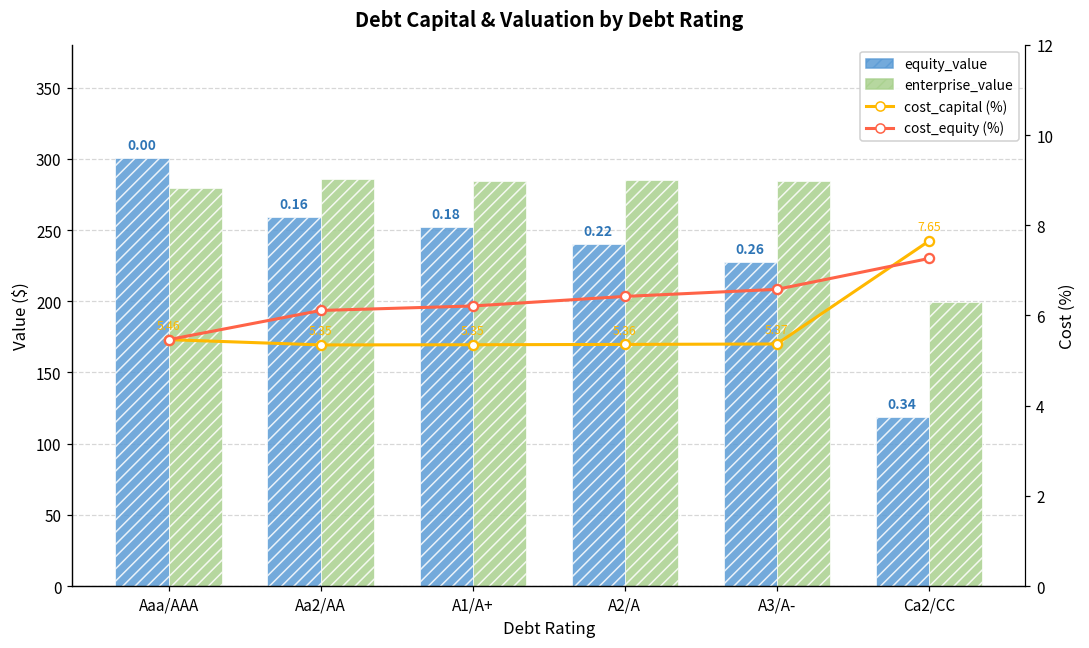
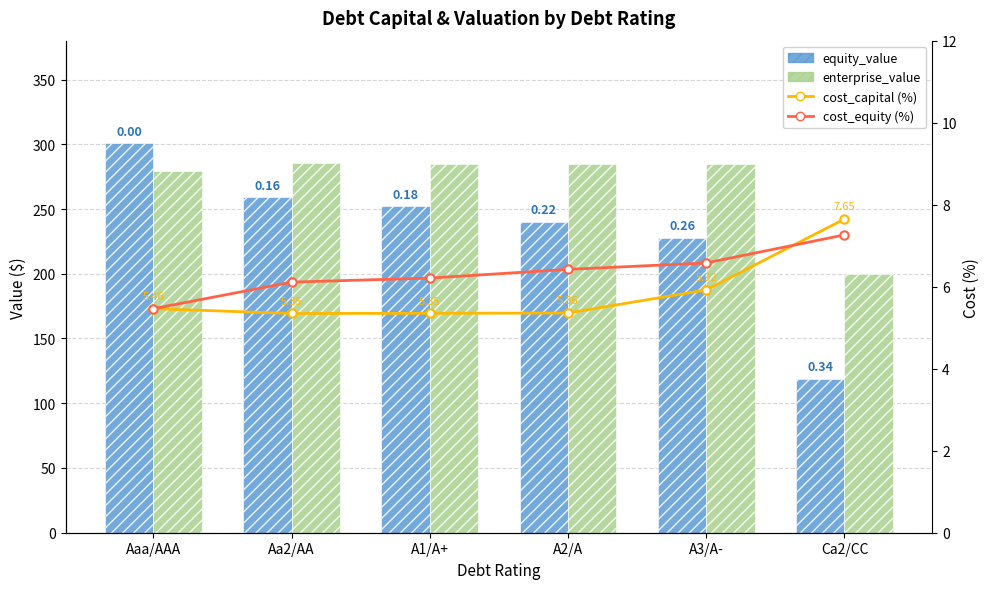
  {
    "cost_capital (%)": {
      "Aa2/AA": 5.35,
      "A1/A+": 5.35,
      "A2/A": 5.36,
-     "A3/A-": 5.37,
+     "A3/A-": 5.92,
      "Ca2/CC": 7.65
    }
  }
